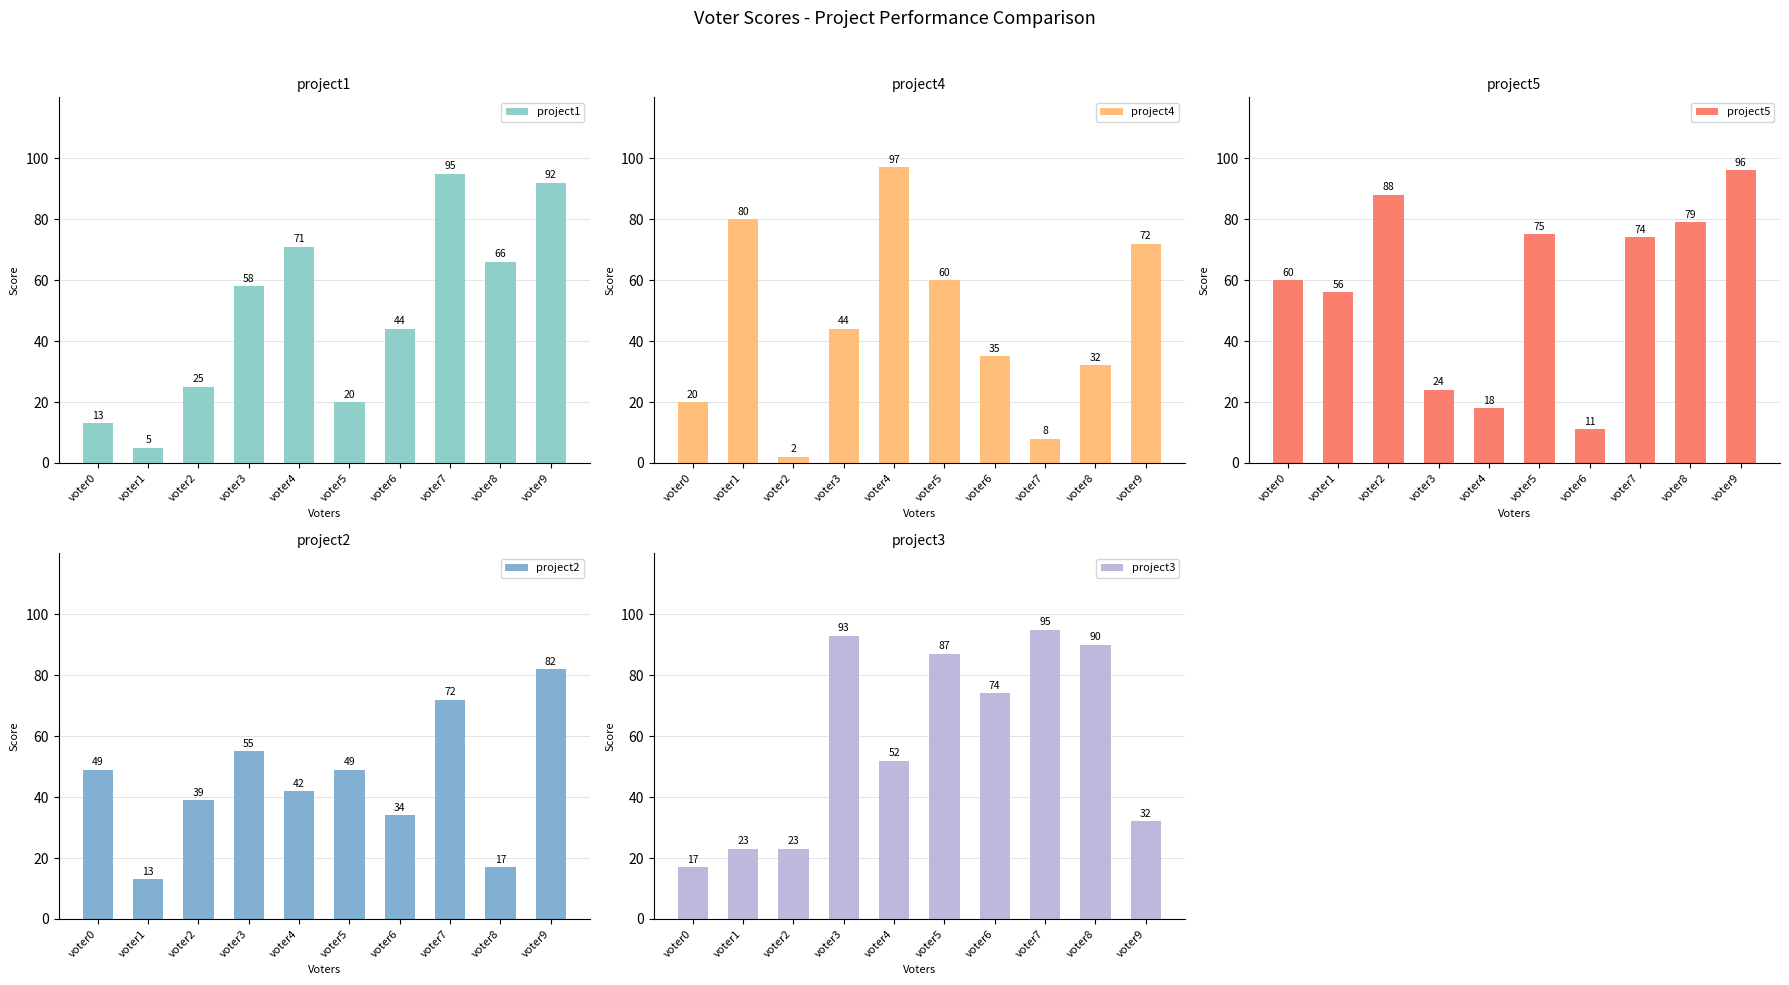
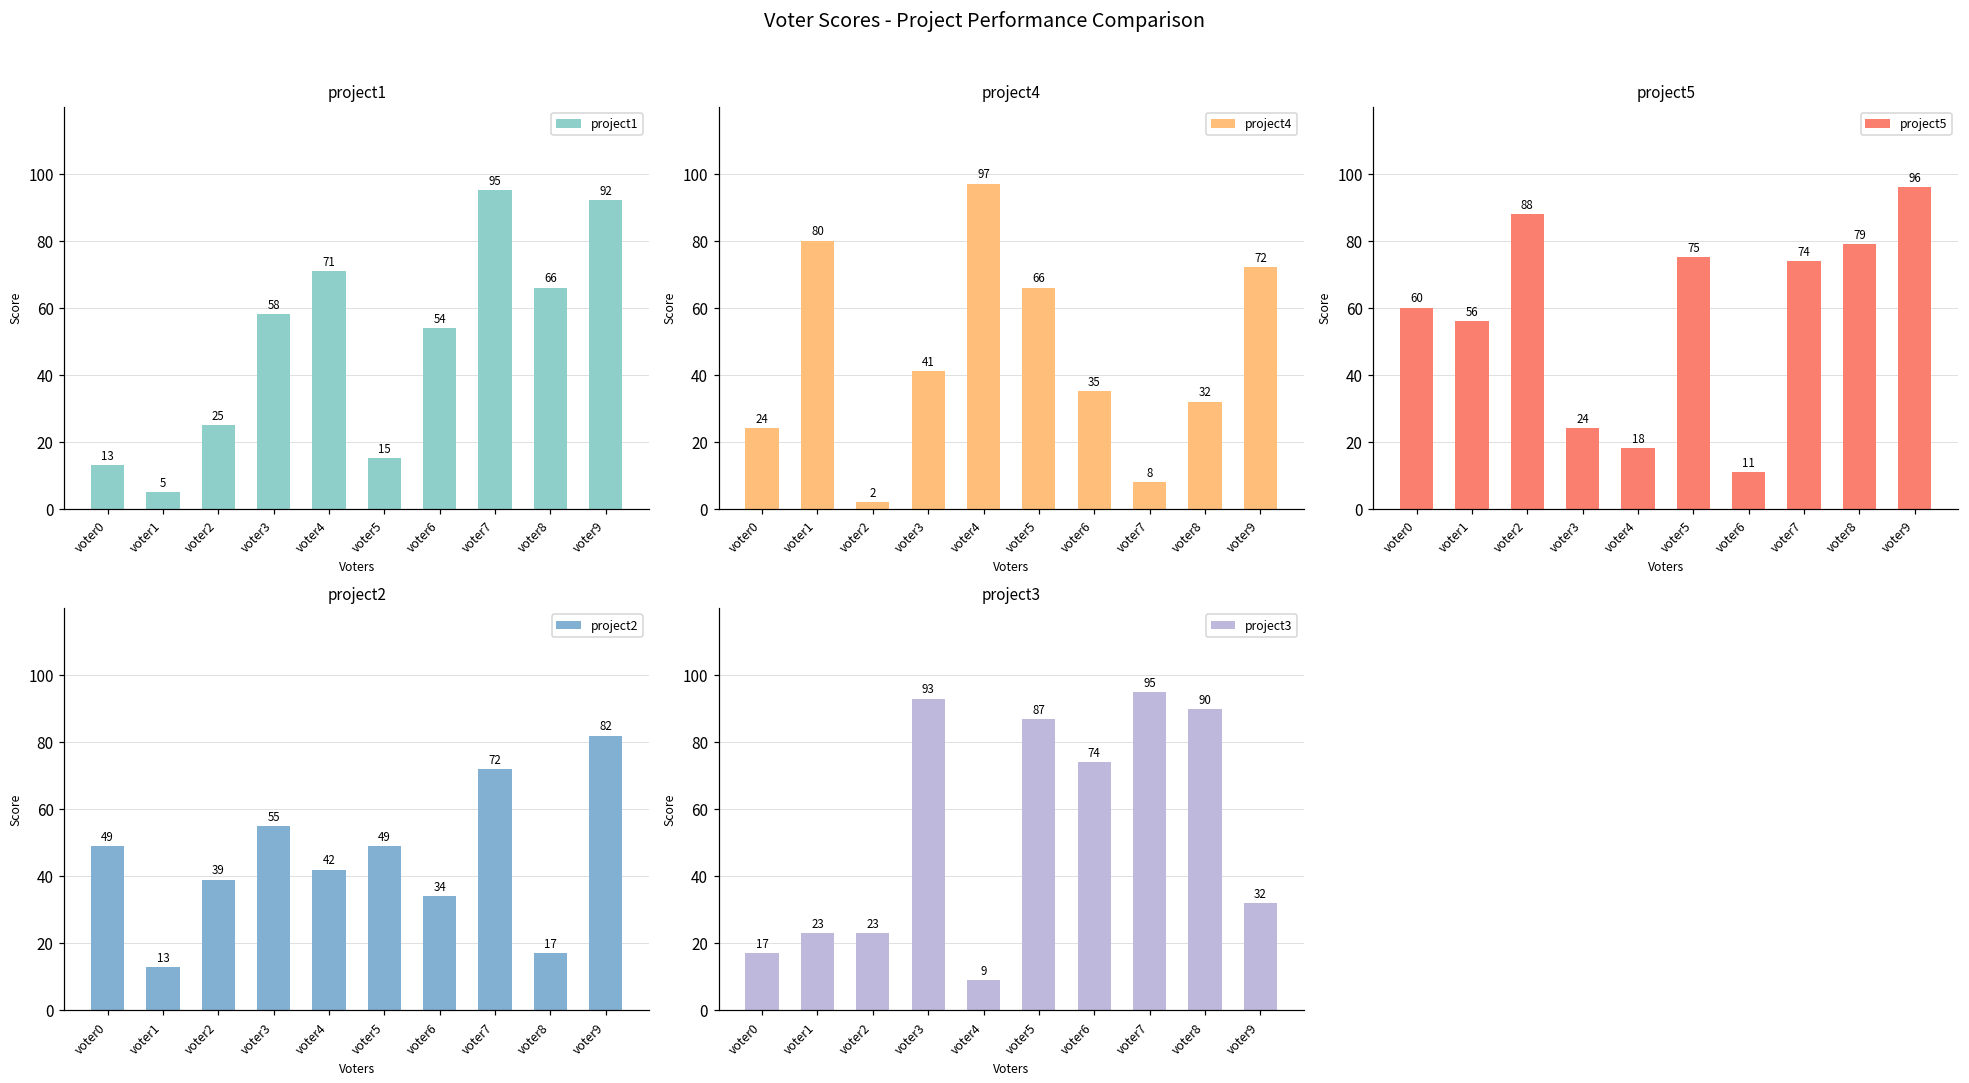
  {
    "project1": {
      "voter0": 13,
      "voter1": 5,
      "voter2": 25,
      "voter3": 58,
      "voter4": 71,
-     "voter5": 20,
-     "voter6": 44,
+     "voter5": 15,
+     "voter6": 54,
      "voter7": 95,
      "voter8": 66,
      "voter9": 92
    },
    "project4": {
-     "voter0": 20,
+     "voter0": 24,
      "voter1": 80,
      "voter2": 2,
-     "voter3": 44,
+     "voter3": 41,
      "voter4": 97,
-     "voter5": 60,
+     "voter5": 66,
      "voter6": 35,
      "voter7": 8,
      "voter8": 32,
      "voter9": 72
    },
    "project5": {
      "voter0": 60,
      "voter1": 56,
      "voter2": 88,
      "voter3": 24,
      "voter4": 18,
      "voter5": 75,
      "voter6": 11,
      "voter7": 74,
      "voter8": 79,
      "voter9": 96
    },
    "project2": {
      "voter0": 49,
      "voter1": 13,
      "voter2": 39,
      "voter3": 55,
      "voter4": 42,
      "voter5": 49,
      "voter6": 34,
      "voter7": 72,
      "voter8": 17,
      "voter9": 82
    },
    "project3": {
      "voter0": 17,
      "voter1": 23,
      "voter2": 23,
      "voter3": 93,
-     "voter4": 52,
+     "voter4": 9,
      "voter5": 87,
      "voter6": 74,
      "voter7": 95,
      "voter8": 90,
      "voter9": 32
    }
  }
